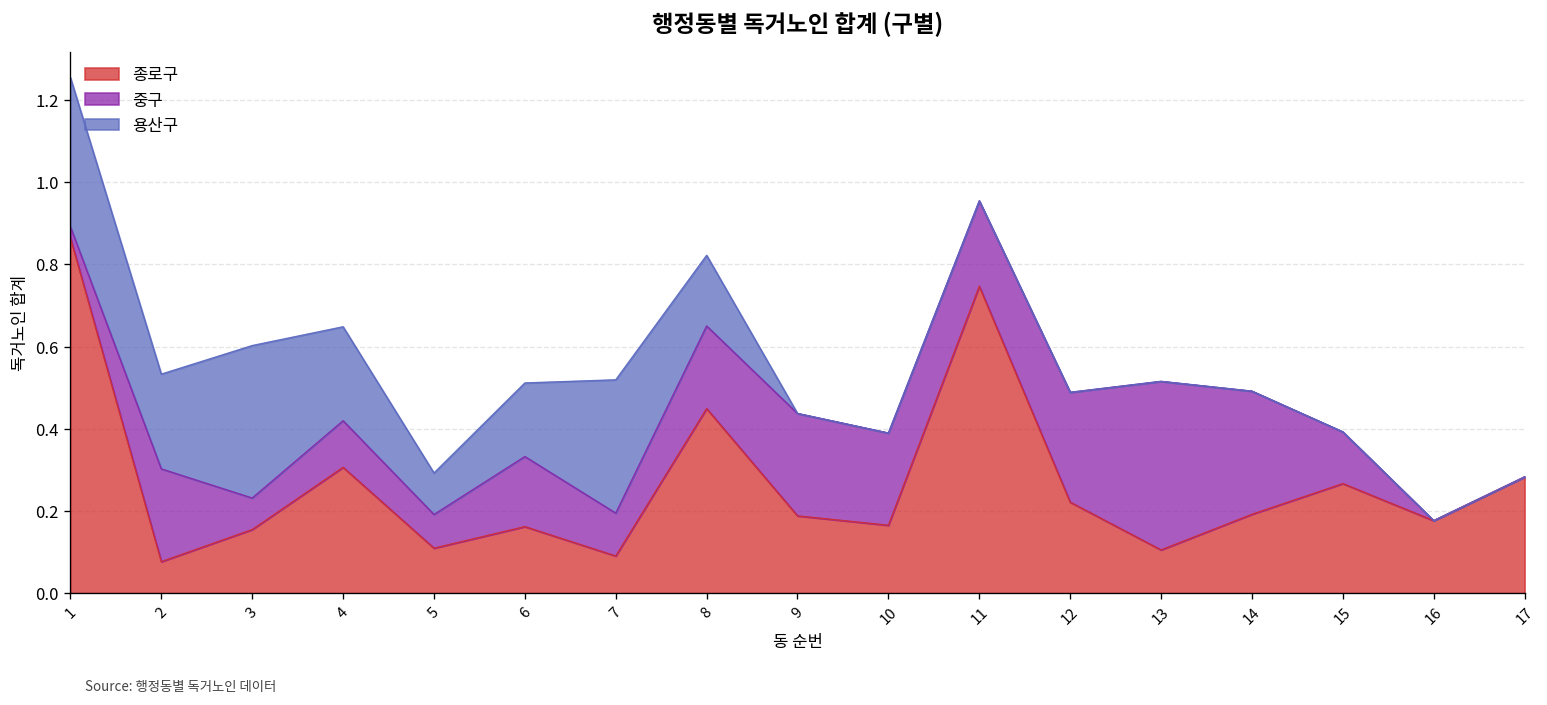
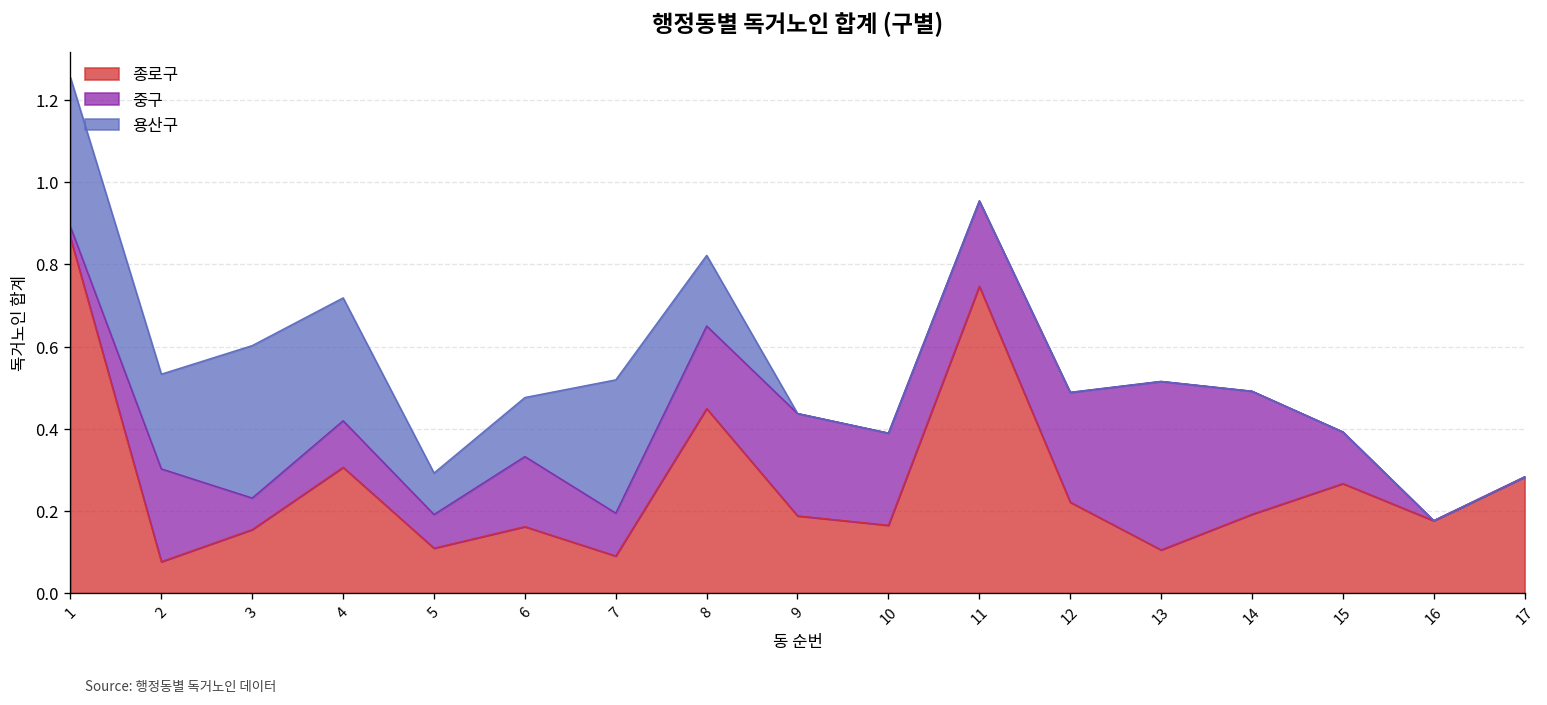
  {
    "종로구": {
      "1": 0.86,
      "2": 0.08,
      "3": 0.15,
      "4": 0.31,
      "5": 0.11,
      "6": 0.16,
      "7": 0.09,
      "8": 0.45,
      "9": 0.19,
      "10": 0.17,
      "11": 0.75,
      "12": 0.22,
      "13": 0.11,
      "14": 0.19,
      "15": 0.27
    },
    "중구": {
      "1": 0.03,
      "2": 0.23,
      "3": 0.08,
      "4": 0.11,
      "5": 0.08,
      "6": 0.17,
      "7": 0.10,
      "8": 0.20
    },
    "용산구": {
      "1": 0.36,
      "2": 0.23,
      "3": 0.37,
-     "4": 0.23,
+     "4": 0.30,
      "5": 0.10,
-     "6": 0.18,
+     "6": 0.14,
      "7": 0.32,
      "8": 0.17
    }
  }
